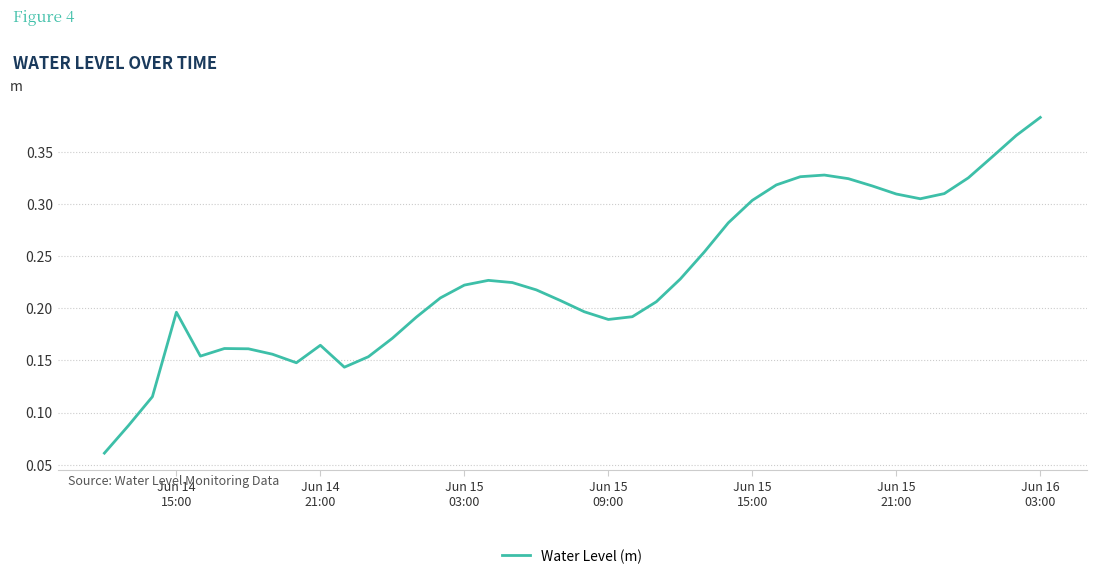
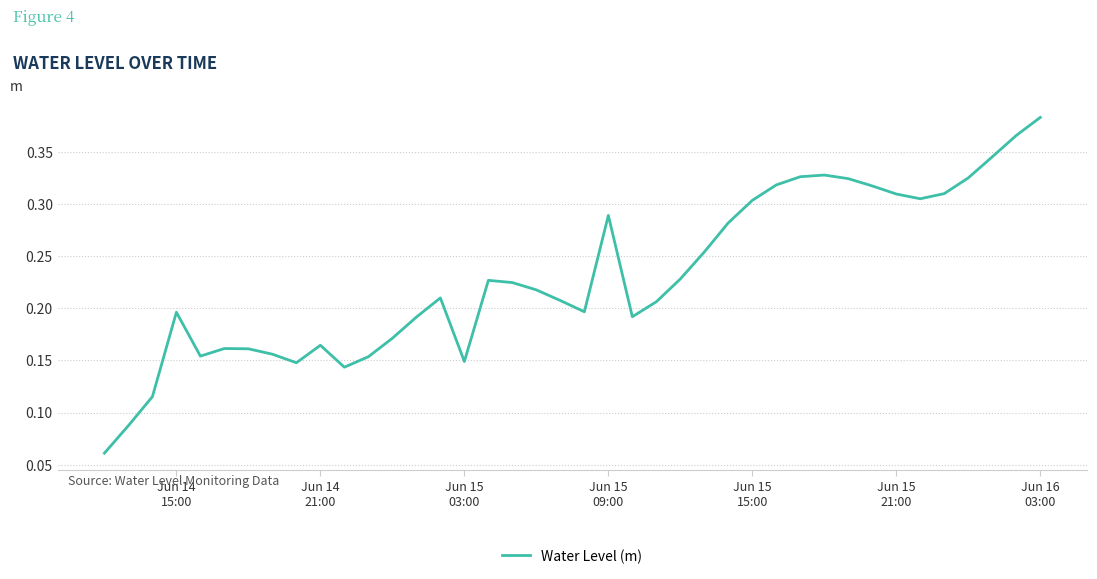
  {
    "Jun 14 15:00": 0.196,
    "Jun 14 21:00": 0.165,
-   "Jun 15 03:00": 0.222,
-   "Jun 15 09:00": 0.189,
+   "Jun 15 03:00": 0.149,
+   "Jun 15 09:00": 0.289,
    "Jun 15 15:00": 0.304,
    "Jun 15 21:00": 0.310,
    "Jun 16 03:00": 0.383
  }
